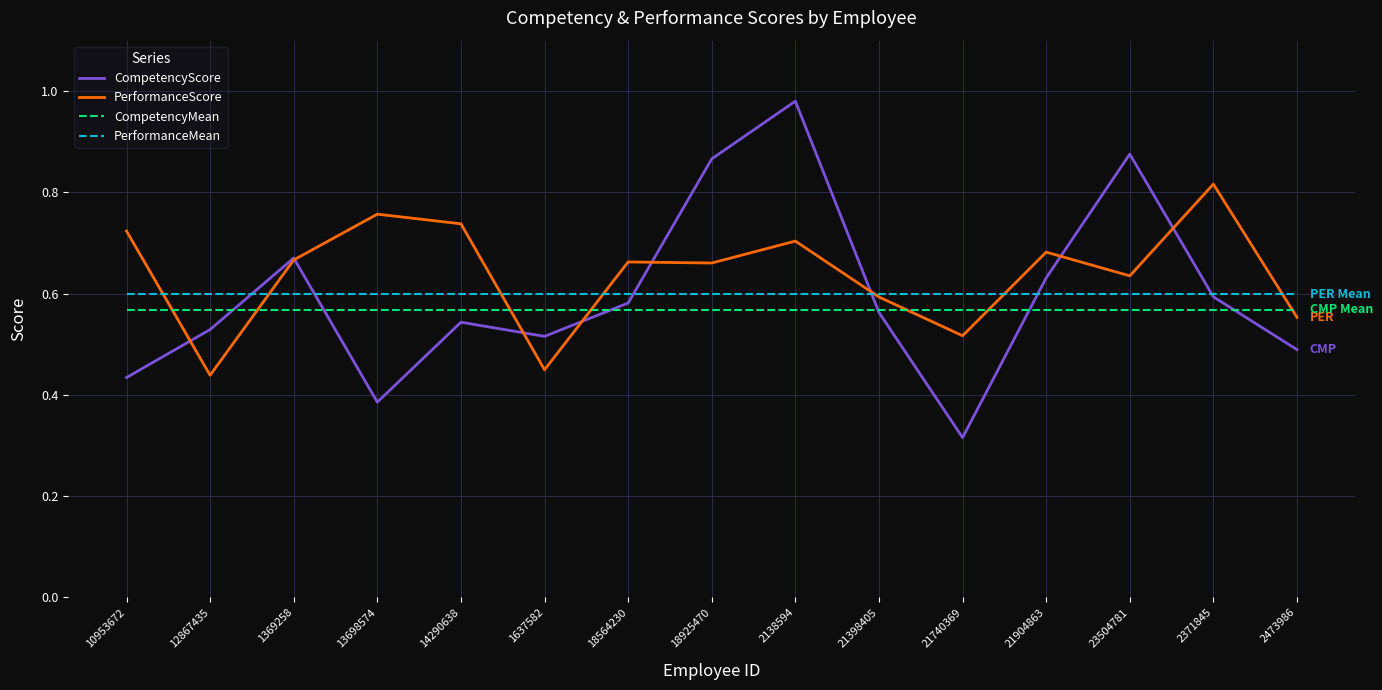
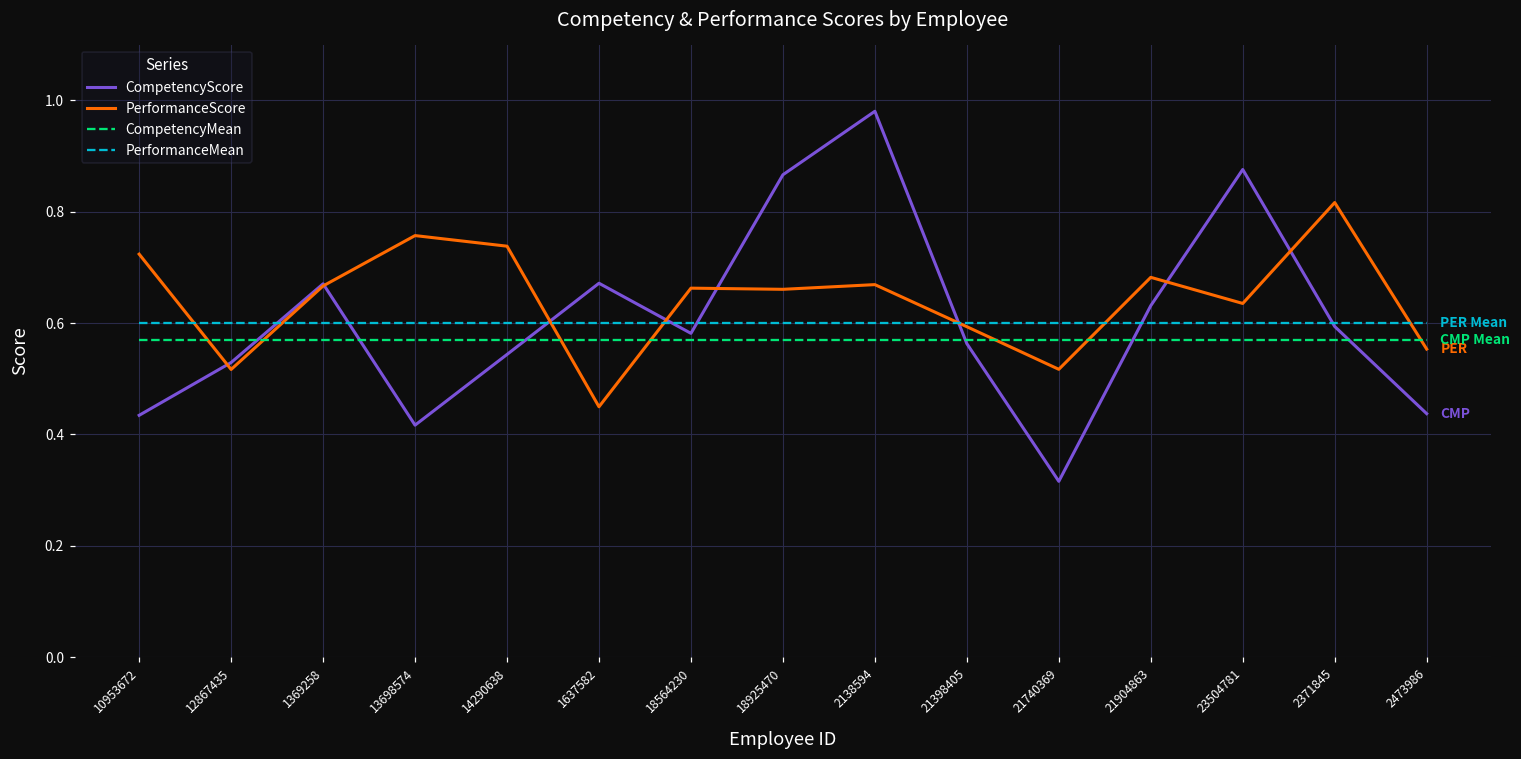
  {
    "CompetencyScore": {
      "10953672": 0.43,
      "12867435": 0.53,
-     "13698574": 0.39,
+     "13698574": 0.42,
      "14290638": 0.54,
-     "1637582": 0.52,
+     "1637582": 0.67,
      "18564230": 0.58,
      "18925470": 0.87,
      "2138594": 0.98,
      "21398405": 0.56,
      "21740369": 0.32,
      "21904863": 0.63,
      "23504781": 0.88,
      "2371845": 0.59,
-     "2473986": 0.49
+     "2473986": 0.44
    },
    "PerformanceScore": {
      "10953672": 0.72,
-     "12867435": 0.44,
+     "12867435": 0.52,
      "13698574": 0.76,
      "14290638": 0.74,
      "1637582": 0.45,
      "18564230": 0.66,
      "18925470": 0.66,
-     "2138594": 0.70,
+     "2138594": 0.67,
      "21398405": 0.59,
      "21740369": 0.52,
      "21904863": 0.68,
      "23504781": 0.64,
      "2371845": 0.82,
      "2473986": 0.55
    },
    "CompetencyMean": {
      "10953672": 0.57,
      "12867435": 0.57,
      "1369258": 0.57,
      "13698574": 0.57,
      "14290638": 0.57,
      "1637582": 0.57,
      "18564230": 0.57,
      "18925470": 0.57,
      "2138594": 0.57,
      "21398405": 0.57,
      "21740369": 0.57,
      "21904863": 0.57,
      "23504781": 0.57,
      "2371845": 0.57,
      "2473986": 0.57
    },
    "PerformanceMean": {
      "10953672": 0.60,
      "12867435": 0.60,
      "1369258": 0.60,
      "13698574": 0.60,
      "14290638": 0.60,
      "1637582": 0.60,
      "18564230": 0.60,
      "18925470": 0.60,
      "2138594": 0.60,
      "21398405": 0.60,
      "21740369": 0.60,
      "21904863": 0.60,
      "23504781": 0.60,
      "2371845": 0.60,
      "2473986": 0.60
    }
  }
